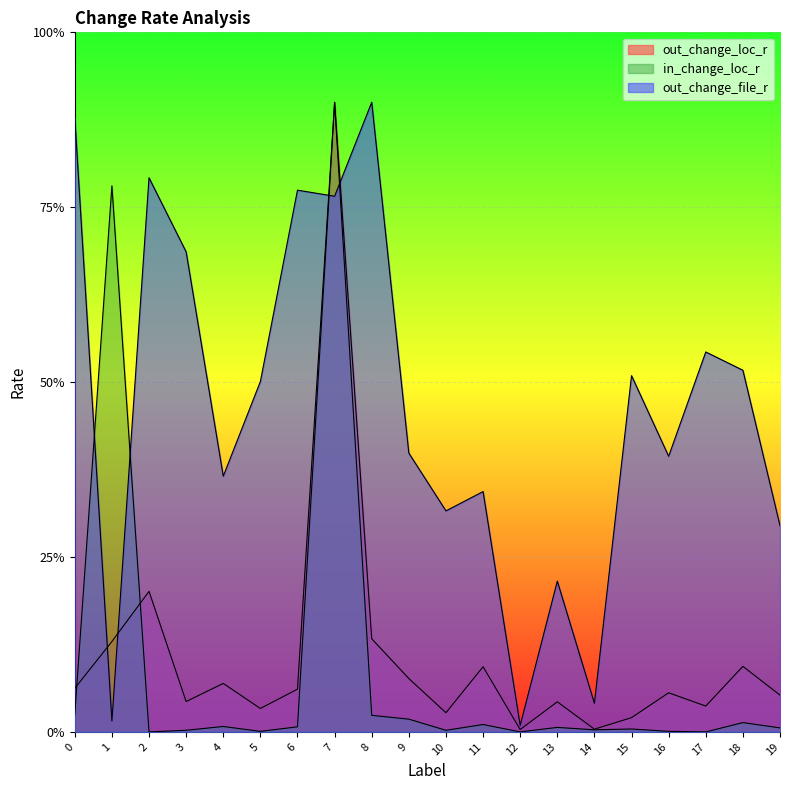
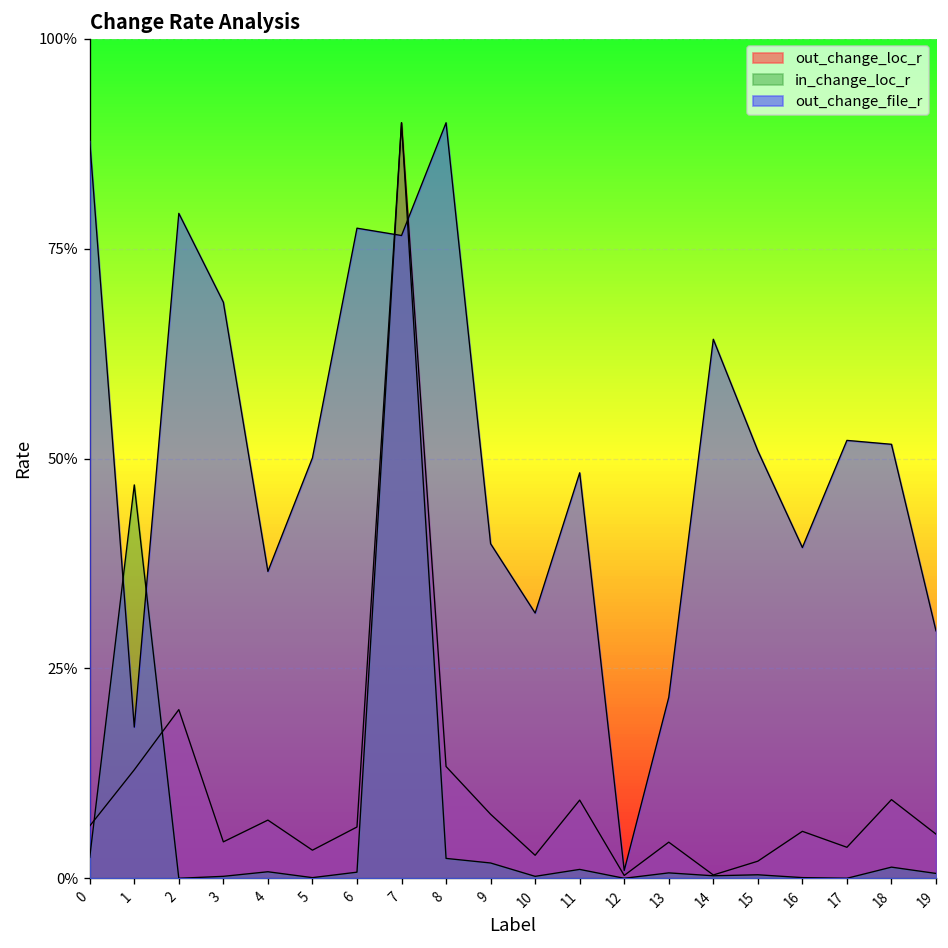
  {
    "out_change_loc_r": {
      "0": "6%",
      "1": "13%",
      "2": "20%",
      "3": "4%",
      "4": "7%",
      "5": "3%",
      "6": "6%",
      "8": "13%",
      "9": "8%",
      "10": "3%",
      "11": "9%",
      "13": "4%",
      "15": "2%",
      "16": "6%",
      "17": "4%",
      "18": "9%",
      "19": "5%"
    },
    "in_change_loc_r": {
      "0": "2%",
-     "1": "78%",
+     "1": "47%",
      "2": "0%",
      "3": "0%",
      "4": "1%",
      "5": "0%",
      "6": "1%",
      "8": "2%",
      "9": "2%",
      "10": "0%",
      "11": "1%",
      "13": "1%",
      "15": "0%",
      "16": "0%",
      "17": "0%",
      "18": "1%",
      "19": "1%"
    },
    "out_change_file_r": {
      "0": "88%",
-     "1": "2%",
+     "1": "18%",
      "2": "79%",
      "3": "69%",
      "4": "37%",
      "5": "50%",
      "6": "77%",
      "7": "77%",
      "8": "90%",
      "9": "40%",
      "10": "32%",
-     "11": "34%",
+     "11": "48%",
      "12": "1%",
      "13": "22%",
-     "14": "4%",
+     "14": "64%",
      "15": "51%",
      "16": "39%",
-     "17": "54%",
+     "17": "52%",
      "18": "52%",
      "19": "29%"
    }
  }
